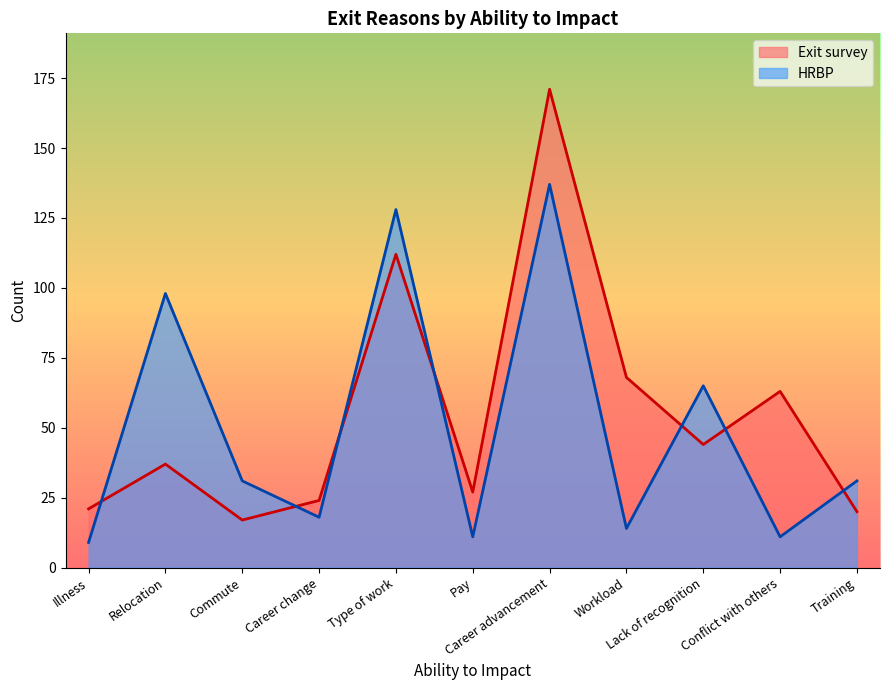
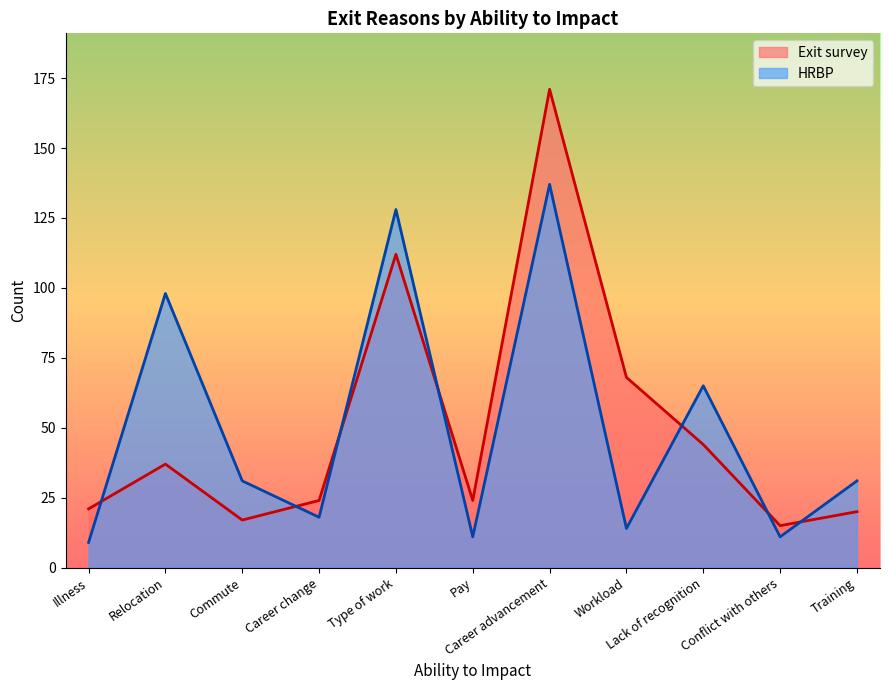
  {
    "Exit survey": {
      "Illness": 21,
      "Relocation": 37,
      "Commute": 17,
      "Career change": 24,
      "Type of work": 112,
-     "Pay": 27,
+     "Pay": 24,
      "Career advancement": 171,
      "Workload": 68,
      "Lack of recognition": 44,
-     "Conflict with others": 63,
+     "Conflict with others": 15,
      "Training": 20
    },
    "HRBP": {
      "Illness": 9,
      "Relocation": 98,
      "Commute": 31,
      "Career change": 18,
      "Type of work": 128,
      "Pay": 11,
      "Career advancement": 137,
      "Workload": 14,
      "Lack of recognition": 65,
      "Conflict with others": 11,
      "Training": 31
    }
  }
